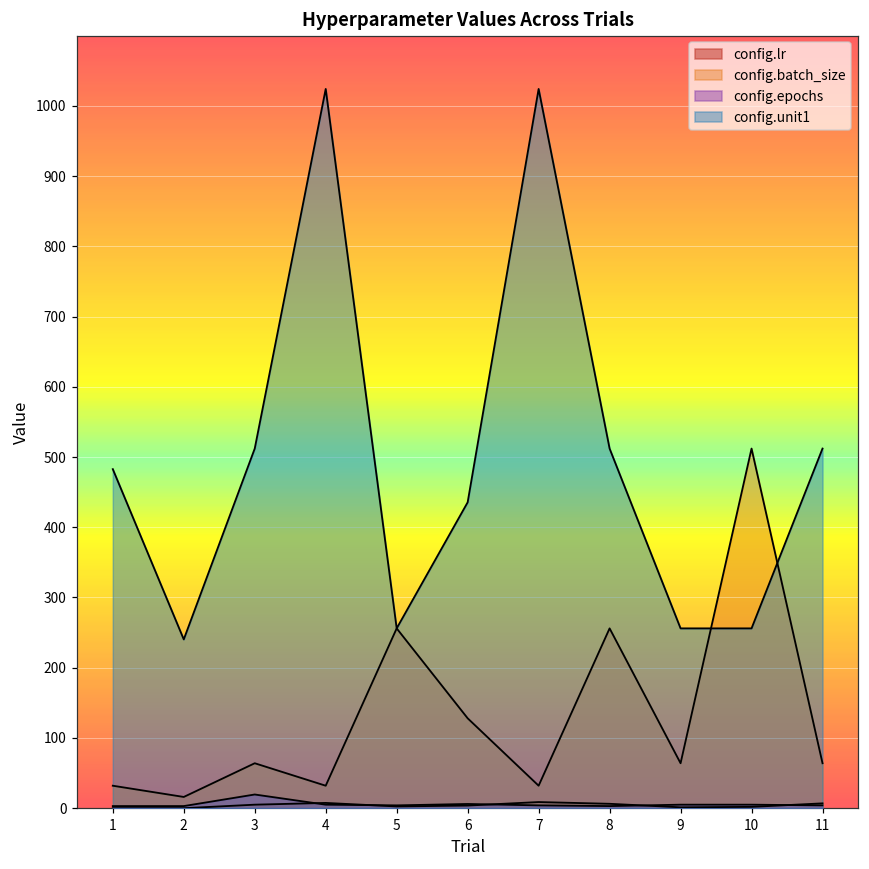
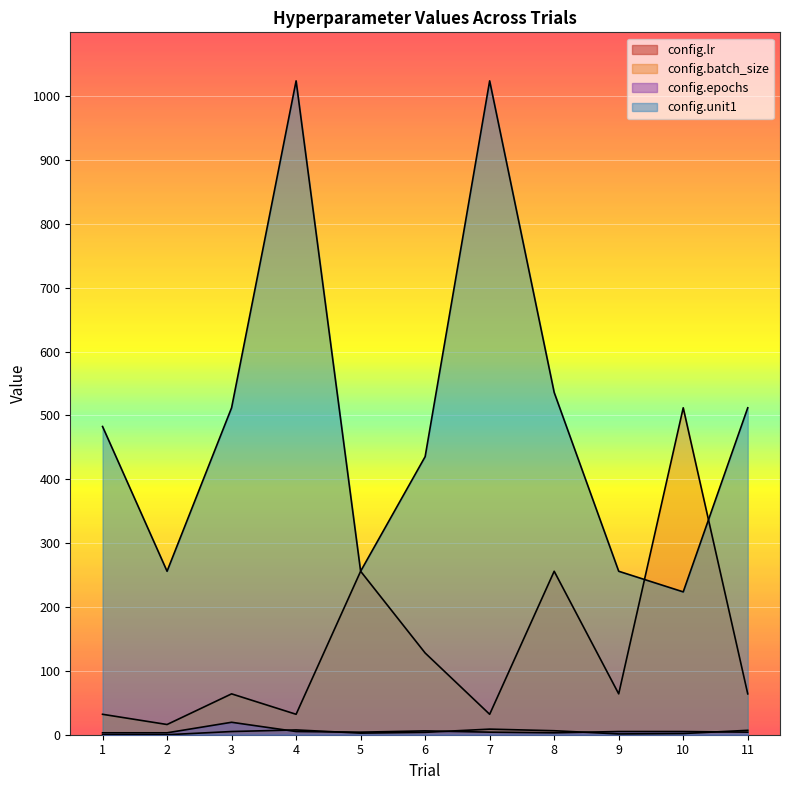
  {
    "config.lr": {
      "3": 10,
      "7": 10
    },
    "config.batch_size": {
      "1": 30,
      "2": 20,
      "3": 60,
      "4": 30,
      "6": 130,
      "7": 30,
      "8": 260,
      "9": 60,
      "10": 510,
      "11": 60
    },
    "config.epochs": {
      "3": 20,
      "7": 0
    },
    "config.unit1": {
      "1": 480,
-     "2": 240,
+     "2": 260,
      "3": 510,
      "4": 1020,
      "6": 440,
      "7": 1020,
-     "8": 510,
+     "8": 540,
      "9": 260,
-     "10": 260,
+     "10": 220,
      "11": 510
    }
  }
